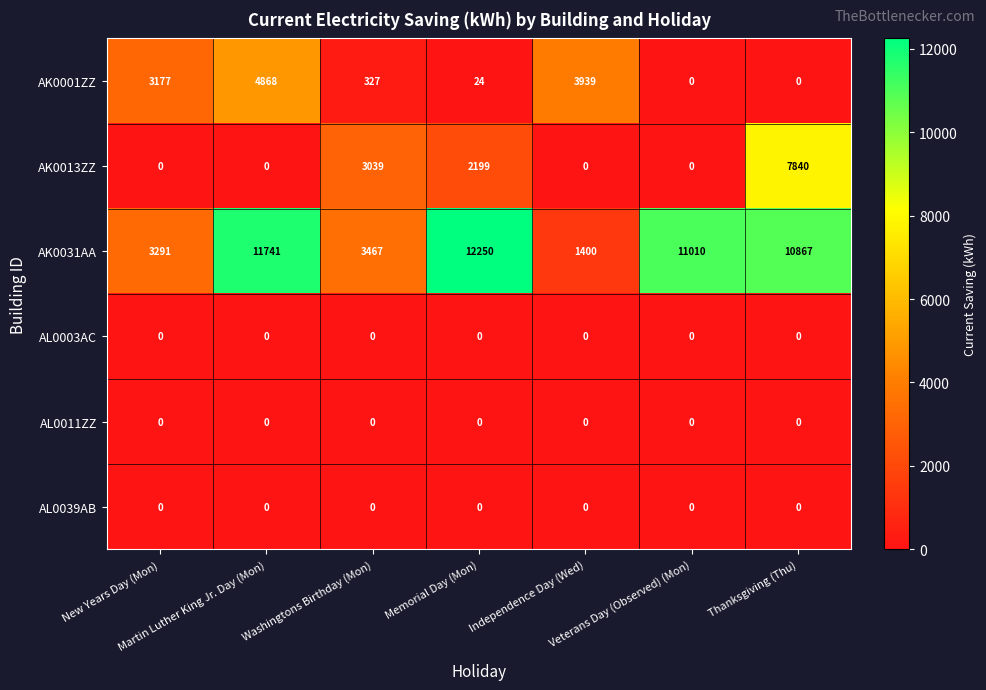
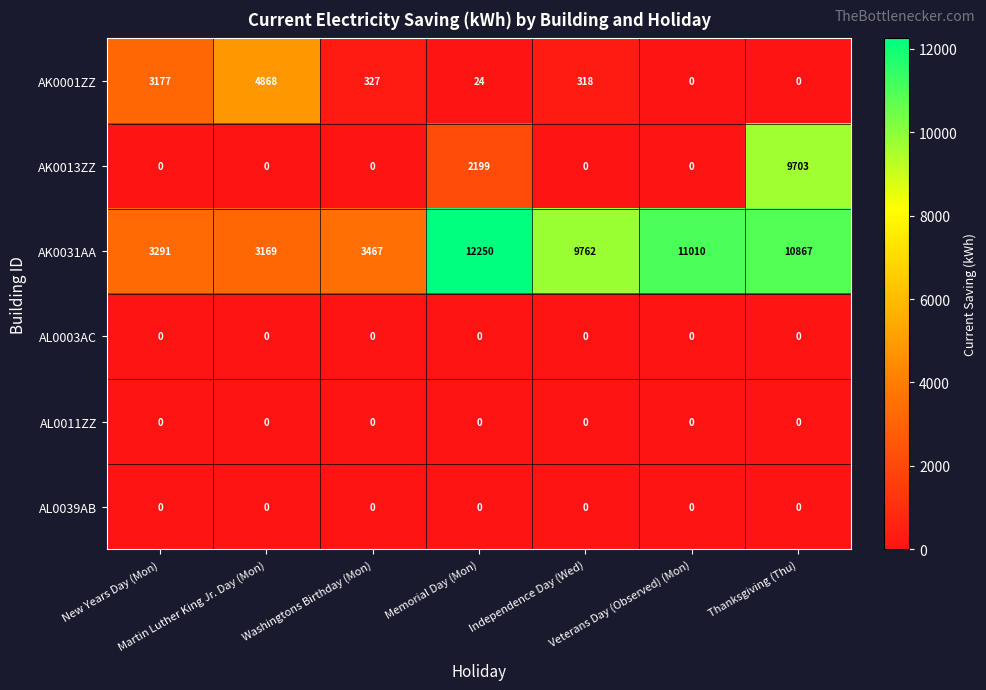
  {
    "AK0001ZZ": {
      "New Years Day (Mon)": 3177,
      "Martin Luther King Jr. Day (Mon)": 4868,
      "Washingtons Birthday (Mon)": 327,
      "Memorial Day (Mon)": 24,
-     "Independence Day (Wed)": 3939,
+     "Independence Day (Wed)": 318,
      "Veterans Day (Observed) (Mon)": 0,
      "Thanksgiving (Thu)": 0
    },
    "AK0013ZZ": {
      "New Years Day (Mon)": 0,
      "Martin Luther King Jr. Day (Mon)": 0,
-     "Washingtons Birthday (Mon)": 3039,
+     "Washingtons Birthday (Mon)": 0,
      "Memorial Day (Mon)": 2199,
      "Independence Day (Wed)": 0,
      "Veterans Day (Observed) (Mon)": 0,
-     "Thanksgiving (Thu)": 7840
+     "Thanksgiving (Thu)": 9703
    },
    "AK0031AA": {
      "New Years Day (Mon)": 3291,
-     "Martin Luther King Jr. Day (Mon)": 11741,
+     "Martin Luther King Jr. Day (Mon)": 3169,
      "Washingtons Birthday (Mon)": 3467,
      "Memorial Day (Mon)": 12250,
-     "Independence Day (Wed)": 1400,
+     "Independence Day (Wed)": 9762,
      "Veterans Day (Observed) (Mon)": 11010,
      "Thanksgiving (Thu)": 10867
    },
    "AL0003AC": {
      "New Years Day (Mon)": 0,
      "Martin Luther King Jr. Day (Mon)": 0,
      "Washingtons Birthday (Mon)": 0,
      "Memorial Day (Mon)": 0,
      "Independence Day (Wed)": 0,
      "Veterans Day (Observed) (Mon)": 0,
      "Thanksgiving (Thu)": 0
    },
    "AL0011ZZ": {
      "New Years Day (Mon)": 0,
      "Martin Luther King Jr. Day (Mon)": 0,
      "Washingtons Birthday (Mon)": 0,
      "Memorial Day (Mon)": 0,
      "Independence Day (Wed)": 0,
      "Veterans Day (Observed) (Mon)": 0,
      "Thanksgiving (Thu)": 0
    },
    "AL0039AB": {
      "New Years Day (Mon)": 0,
      "Martin Luther King Jr. Day (Mon)": 0,
      "Washingtons Birthday (Mon)": 0,
      "Memorial Day (Mon)": 0,
      "Independence Day (Wed)": 0,
      "Veterans Day (Observed) (Mon)": 0,
      "Thanksgiving (Thu)": 0
    }
  }
